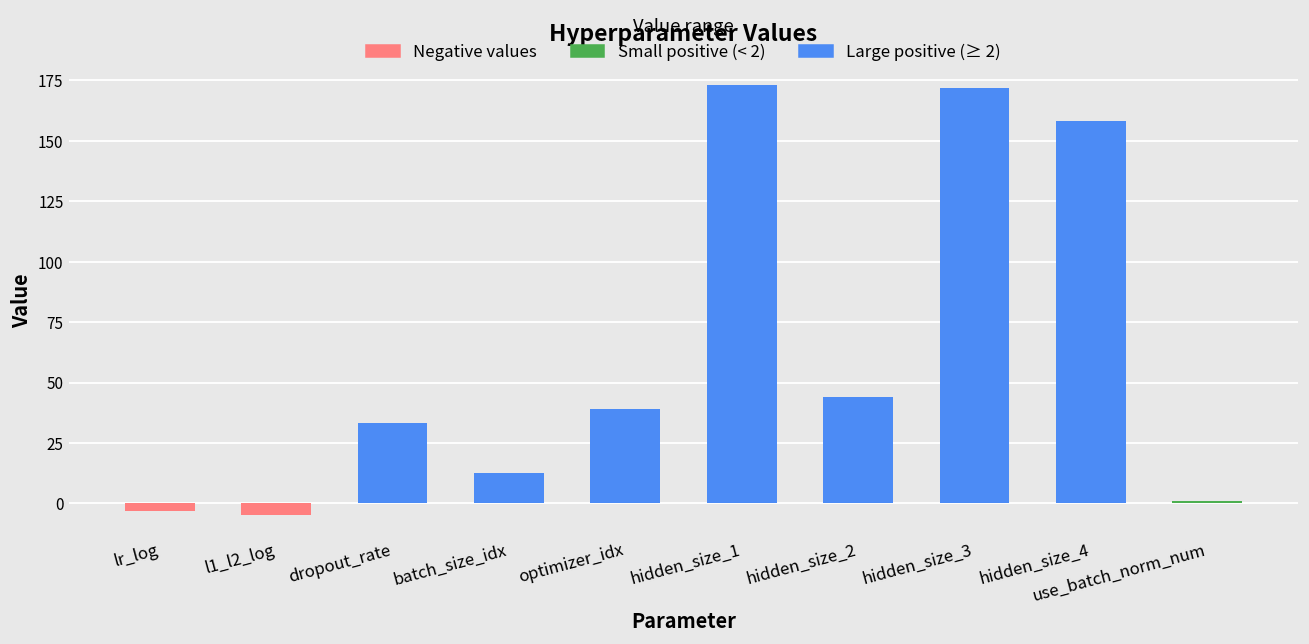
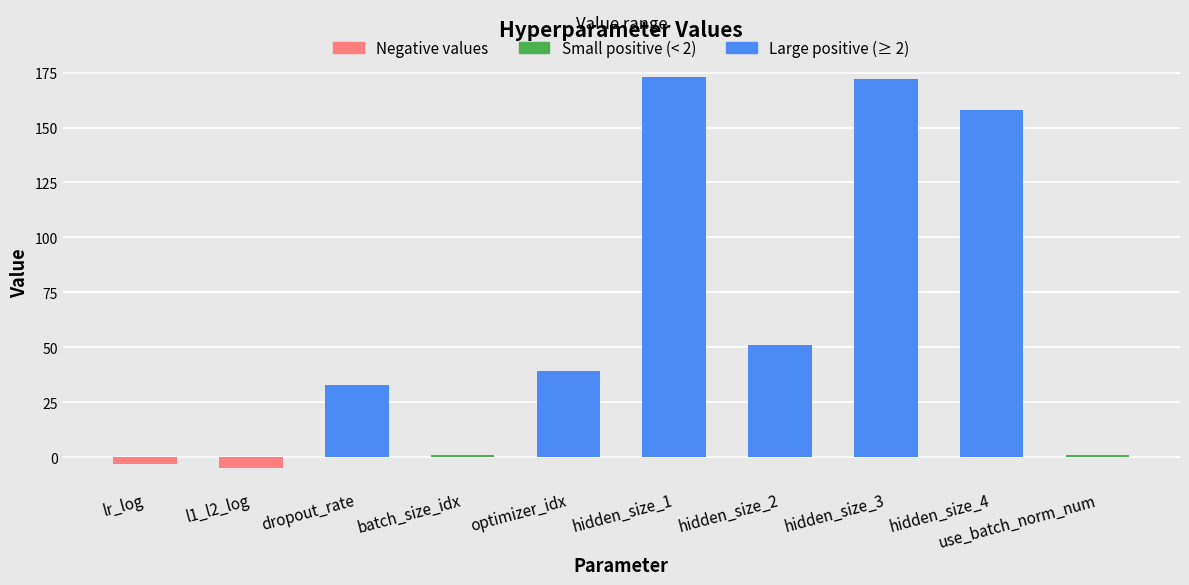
  {
    "lr_log": -3,
    "l1_l2_log": -5,
    "dropout_rate": 33,
-   "batch_size_idx": 12,
+   "batch_size_idx": 1,
    "optimizer_idx": 39,
    "hidden_size_1": 173,
-   "hidden_size_2": 44,
+   "hidden_size_2": 51,
    "hidden_size_3": 172,
    "hidden_size_4": 158
  }
